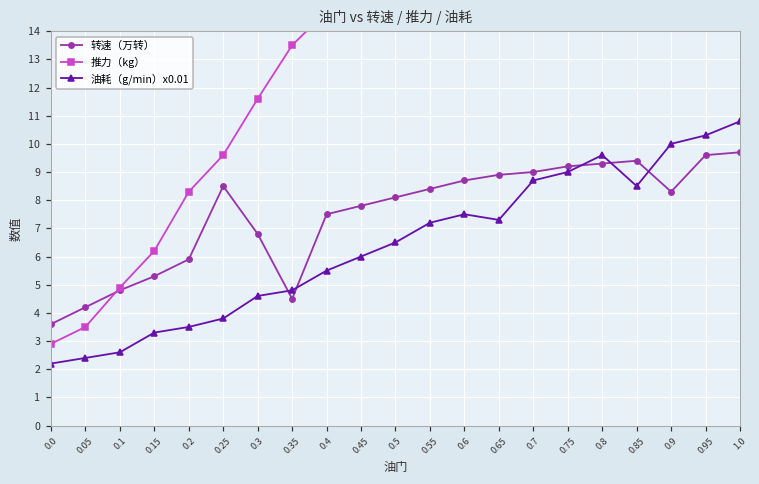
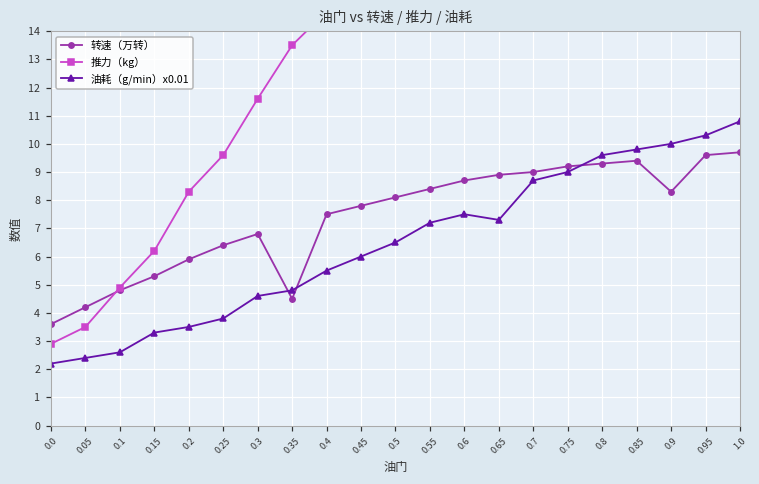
  {
    "转速（万转）": {
      "0.0": 3.6,
      "0.05": 4.2,
      "0.15": 5.3,
      "0.2": 5.9,
-     "0.25": 8.5,
+     "0.25": 6.4,
      "0.3": 6.8,
      "0.35": 4.5,
      "0.4": 7.5,
      "0.45": 7.8,
      "0.5": 8.1,
      "0.55": 8.4,
      "0.6": 8.7,
      "0.65": 8.9,
      "0.7": 9.0,
      "0.75": 9.2,
      "0.8": 9.3,
      "0.85": 9.4,
      "0.9": 8.3,
      "0.95": 9.6,
      "1.0": 9.7
    },
    "推力（kg）": {
      "0.0": 2.9,
      "0.05": 3.5,
      "0.15": 6.2,
      "0.2": 8.3,
      "0.25": 9.6,
      "0.3": 11.6,
      "0.35": 13.5
    },
    "油耗（g/min）x0.01": {
      "0.0": 2.2,
      "0.05": 2.4,
      "0.1": 2.6,
      "0.15": 3.3,
      "0.2": 3.5,
      "0.25": 3.8,
      "0.3": 4.6,
      "0.35": 4.8,
      "0.4": 5.5,
      "0.45": 6.0,
      "0.5": 6.5,
      "0.55": 7.2,
      "0.6": 7.5,
      "0.65": 7.3,
      "0.7": 8.7,
      "0.75": 9.0,
      "0.8": 9.6,
-     "0.85": 8.5,
+     "0.85": 9.8,
      "0.9": 10.0,
      "0.95": 10.3,
      "1.0": 10.8
    }
  }
